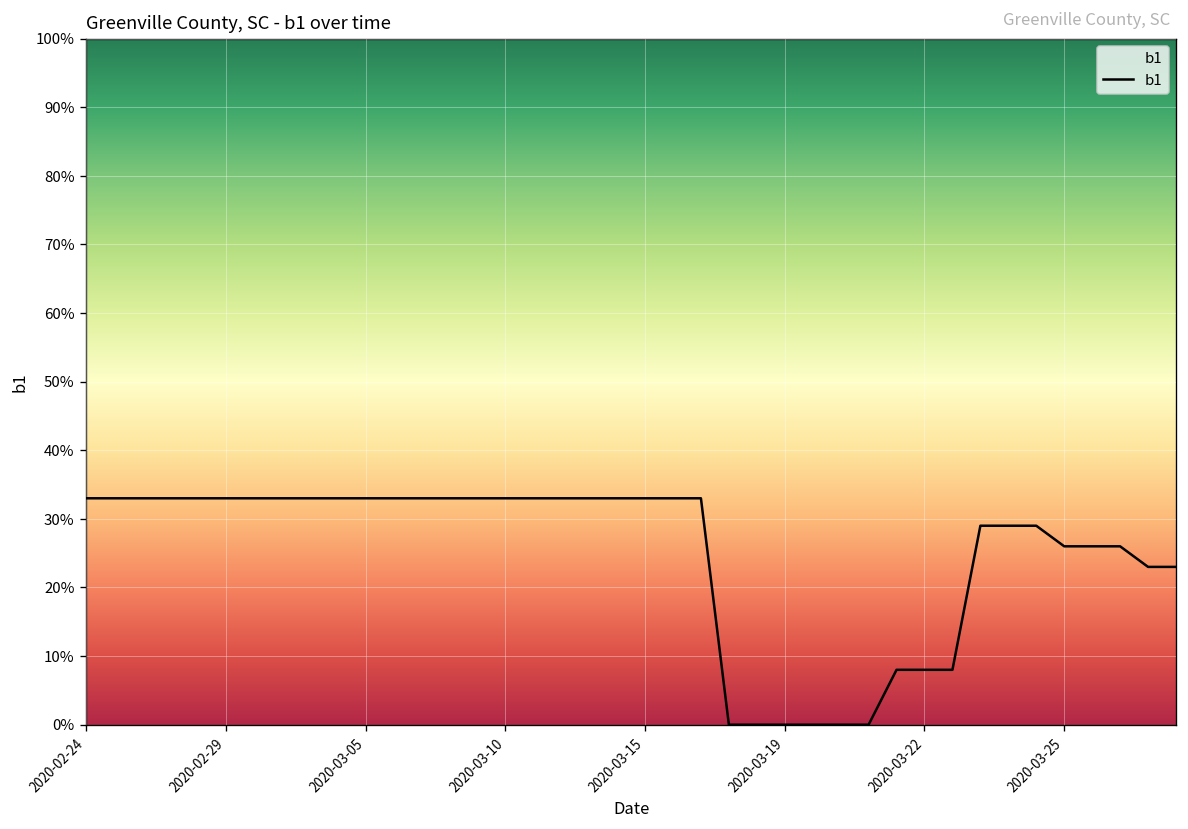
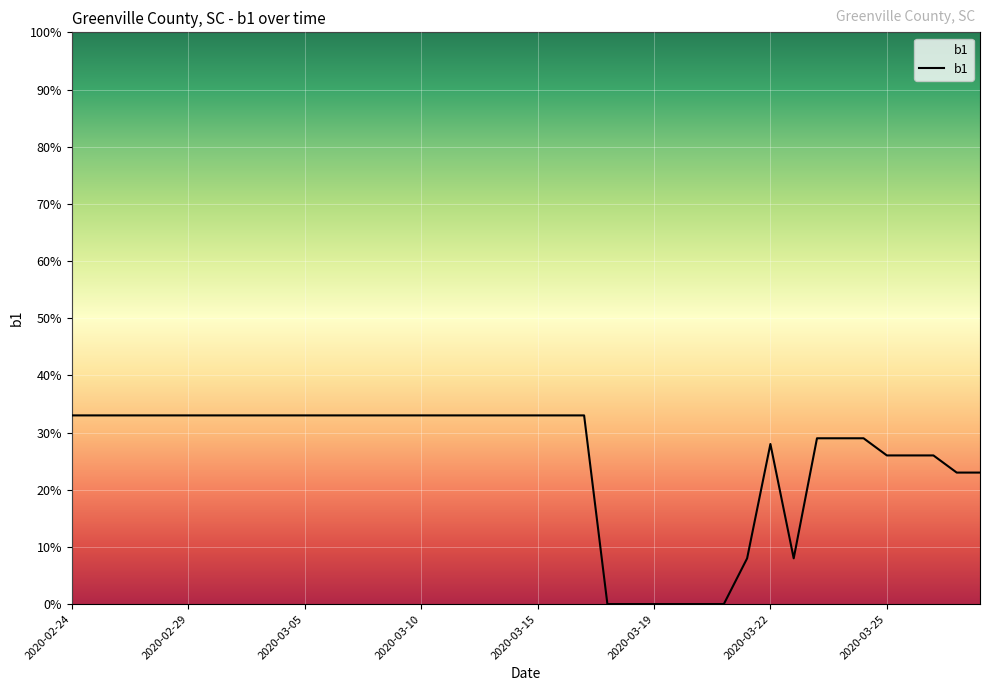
  {
    "2020-02-24": "33%",
    "2020-02-29": "33%",
    "2020-03-05": "33%",
    "2020-03-10": "33%",
    "2020-03-15": "33%",
-   "2020-03-22": "8%"
+   "2020-03-22": "28%"
  }
